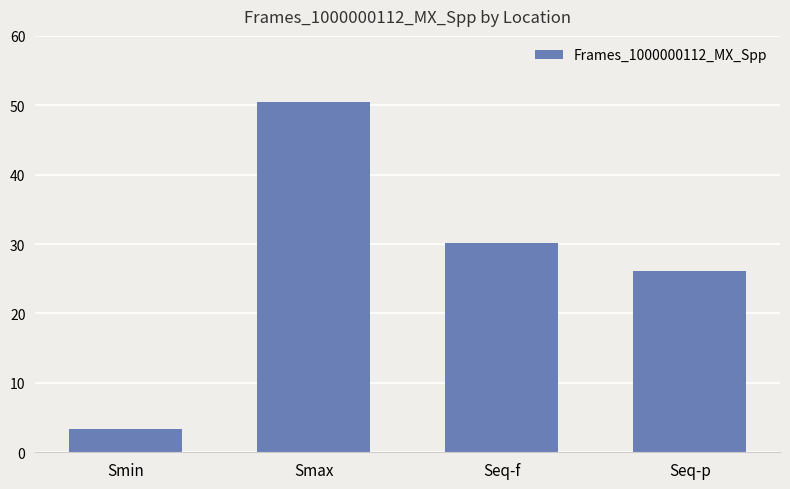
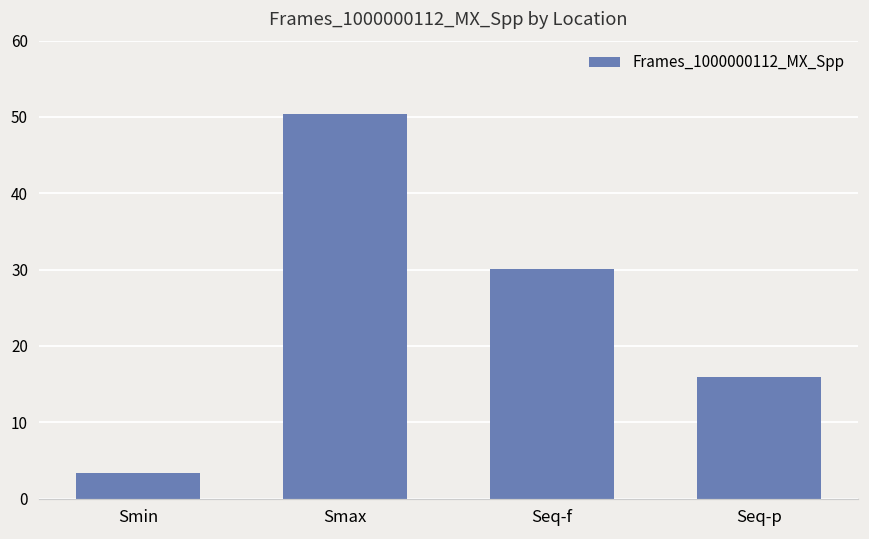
  {
    "Smin": 3,
    "Smax": 50,
    "Seq-f": 30,
-   "Seq-p": 26
+   "Seq-p": 16
  }
